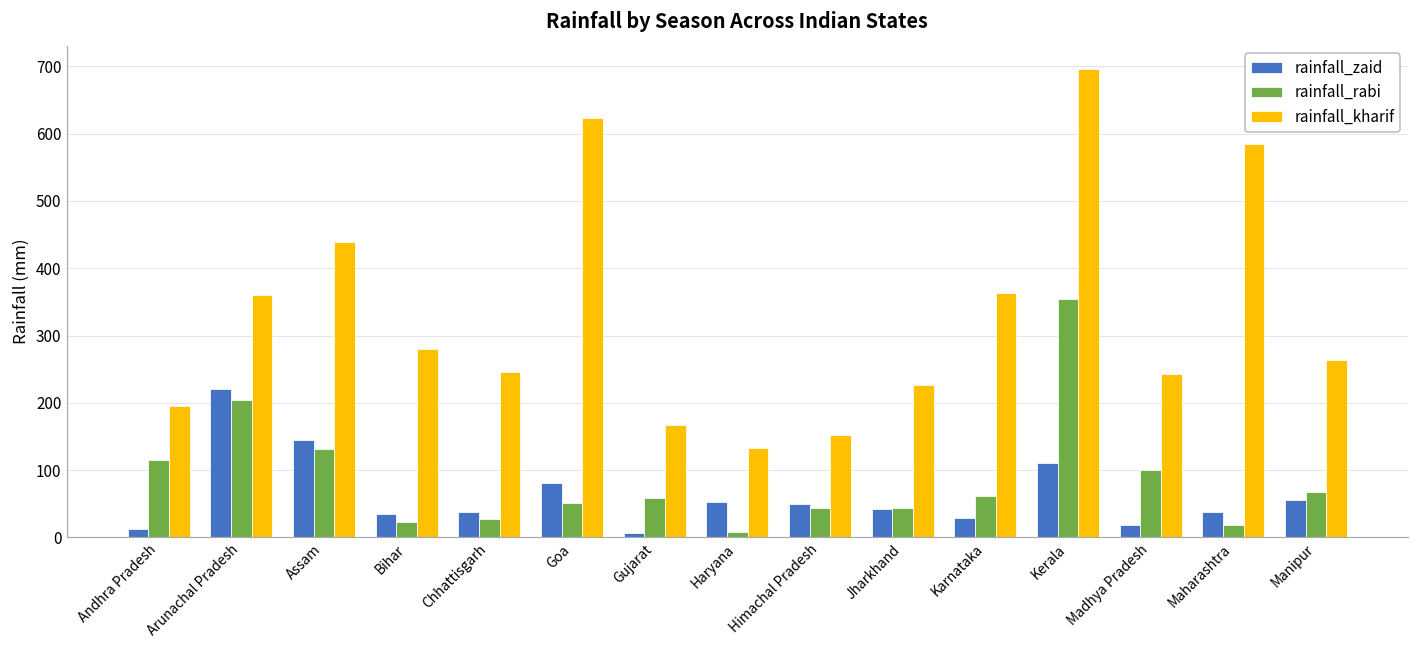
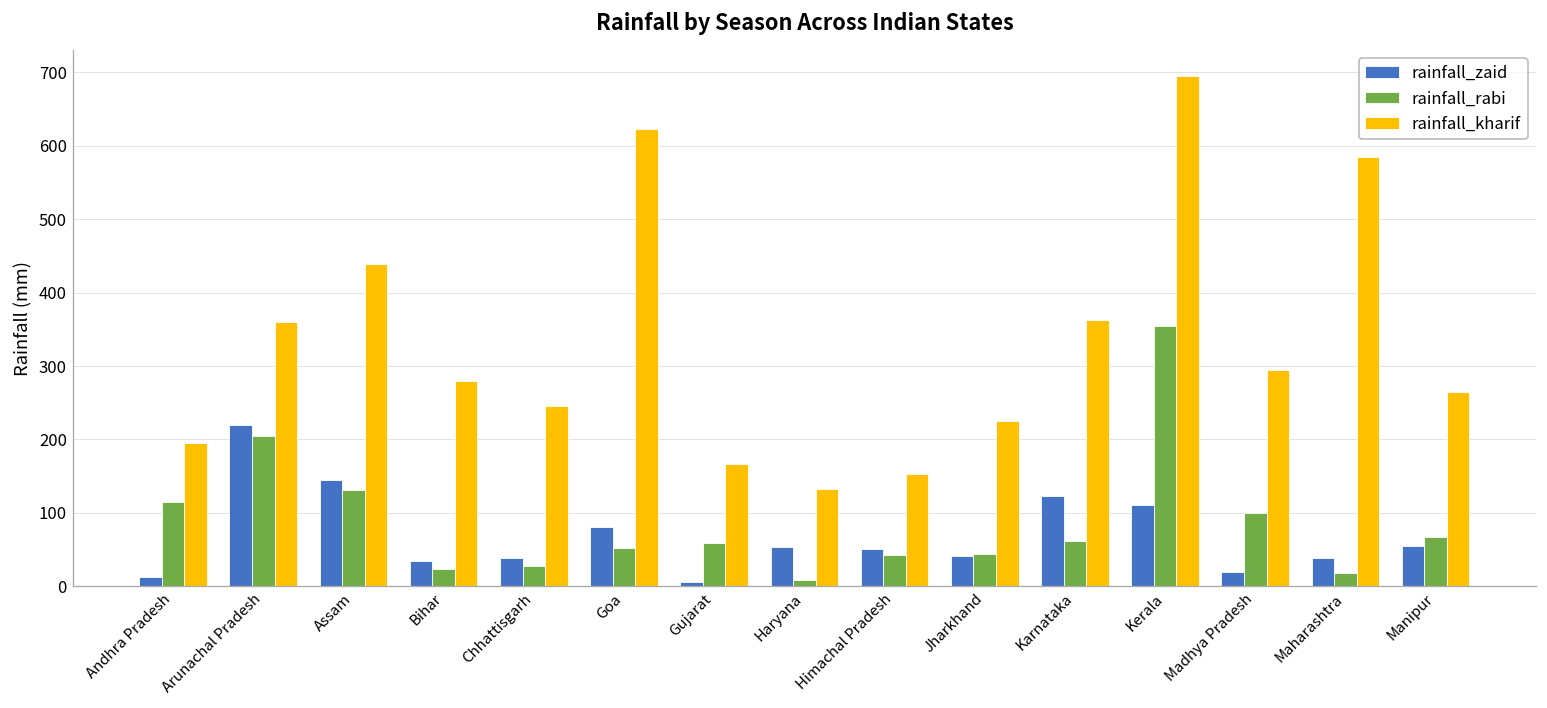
  {
    "rainfall_zaid": {
      "Andhra Pradesh": 10,
      "Arunachal Pradesh": 220,
      "Assam": 140,
      "Bihar": 40,
      "Chhattisgarh": 40,
      "Goa": 80,
      "Gujarat": 10,
      "Haryana": 50,
      "Himachal Pradesh": 50,
      "Jharkhand": 40,
-     "Karnataka": 30,
+     "Karnataka": 120,
      "Kerala": 110,
      "Madhya Pradesh": 20,
      "Maharashtra": 40,
      "Manipur": 60
    },
    "rainfall_rabi": {
      "Andhra Pradesh": 120,
      "Arunachal Pradesh": 200,
      "Assam": 130,
      "Bihar": 20,
      "Chhattisgarh": 30,
      "Goa": 50,
      "Gujarat": 60,
      "Haryana": 10,
      "Himachal Pradesh": 40,
      "Jharkhand": 40,
      "Karnataka": 60,
      "Kerala": 350,
      "Madhya Pradesh": 100,
      "Maharashtra": 20,
      "Manipur": 70
    },
    "rainfall_kharif": {
      "Andhra Pradesh": 200,
      "Arunachal Pradesh": 360,
      "Assam": 440,
      "Bihar": 280,
      "Chhattisgarh": 250,
      "Goa": 620,
      "Gujarat": 170,
      "Haryana": 130,
      "Himachal Pradesh": 150,
      "Jharkhand": 230,
      "Karnataka": 360,
      "Kerala": 700,
-     "Madhya Pradesh": 240,
+     "Madhya Pradesh": 300,
      "Maharashtra": 590,
      "Manipur": 260
    }
  }
